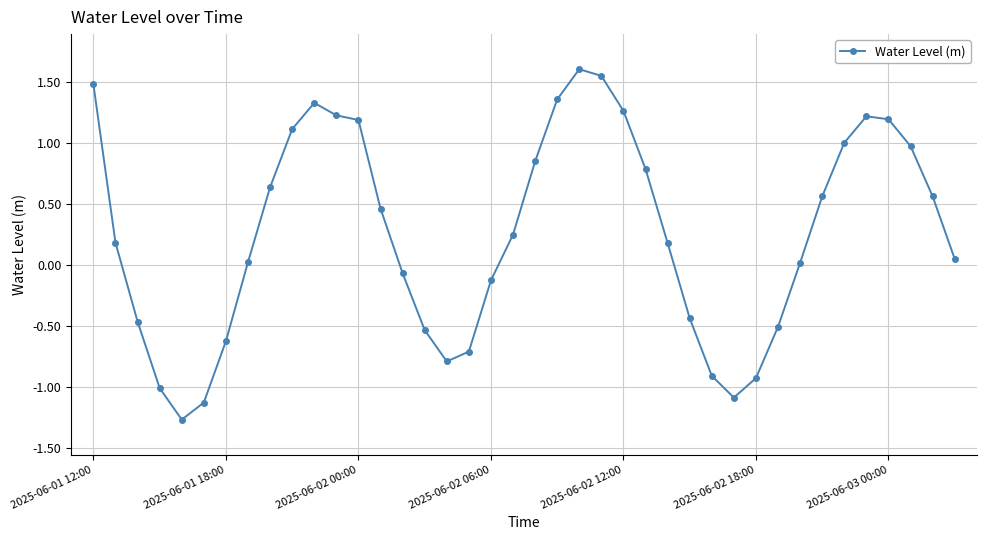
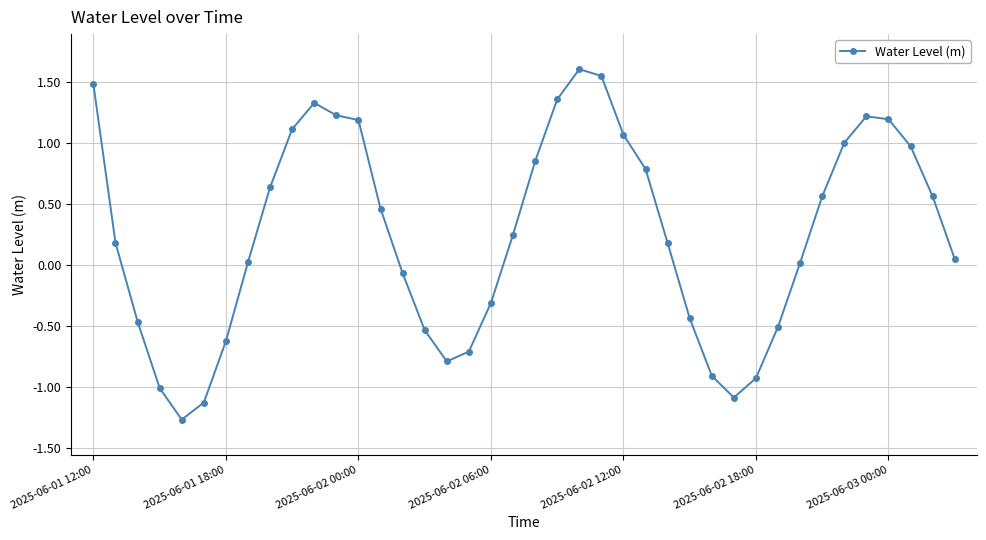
  {
    "2025-06-01 12:00": 1.48,
    "2025-06-01 18:00": -0.62,
    "2025-06-02 00:00": 1.19,
-   "2025-06-02 06:00": -0.12,
-   "2025-06-02 12:00": 1.26,
+   "2025-06-02 06:00": -0.31,
+   "2025-06-02 12:00": 1.07,
    "2025-06-02 18:00": -0.92,
    "2025-06-03 00:00": 1.19
  }
